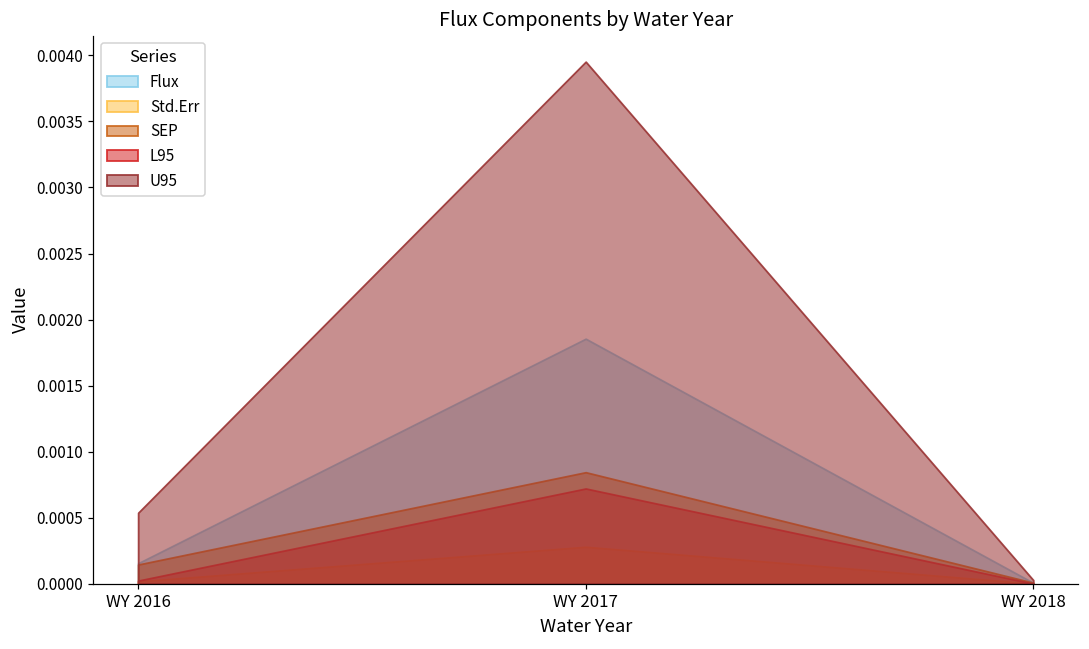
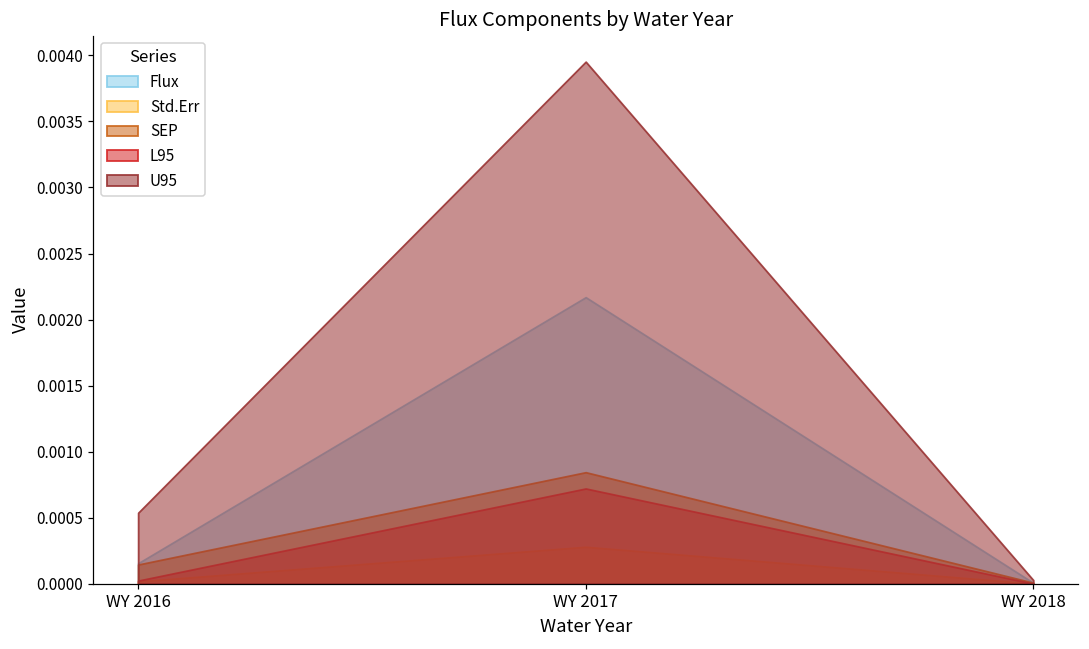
  {
    "Flux": {
-     "WY 2017": 0.00185
+     "WY 2017": 0.00217
    },
    "Std.Err": {
      "WY 2017": 0.00028
    }
  }
